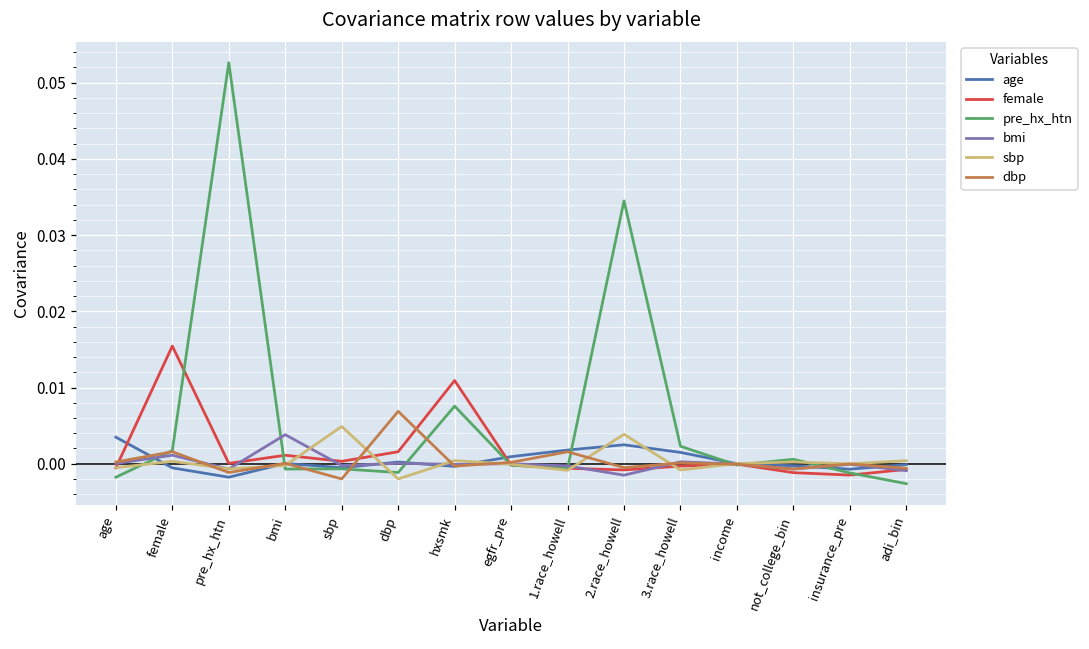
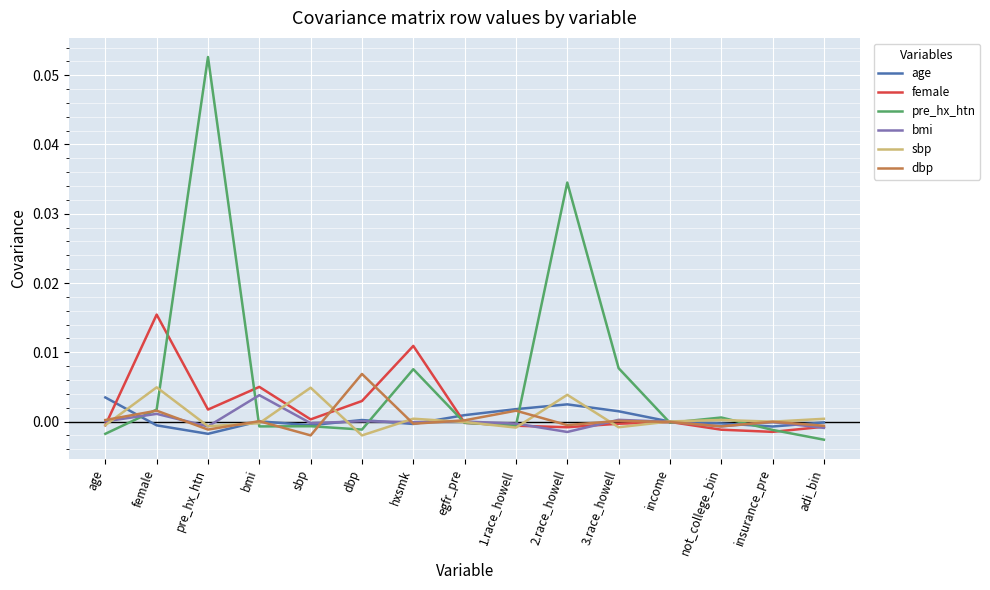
  {
    "female": {
      "female": 0.015,
-     "pre_hx_htn": 0.000,
-     "bmi": 0.001,
+     "pre_hx_htn": 0.002,
+     "bmi": 0.005,
      "sbp": 0.000,
-     "dbp": 0.002,
+     "dbp": 0.003,
      "hxsmk": 0.011,
      "3.race_howell": 0.000,
      "not_college_bin": -0.001
    },
    "pre_hx_htn": {
      "age": -0.002,
      "pre_hx_htn": 0.053,
      "bmi": -0.001,
      "dbp": -0.001,
      "hxsmk": 0.008,
      "2.race_howell": 0.035,
-     "3.race_howell": 0.002,
+     "3.race_howell": 0.008,
      "adi_bin": -0.003
    },
    "sbp": {
-     "female": 0.000,
+     "female": 0.005,
      "sbp": 0.005,
      "dbp": -0.002,
      "hxsmk": 0.000,
      "2.race_howell": 0.004,
      "3.race_howell": -0.001,
      "adi_bin": 0.000
    },
    "dbp": {
      "pre_hx_htn": -0.001,
      "sbp": -0.002,
      "dbp": 0.007
    }
  }
